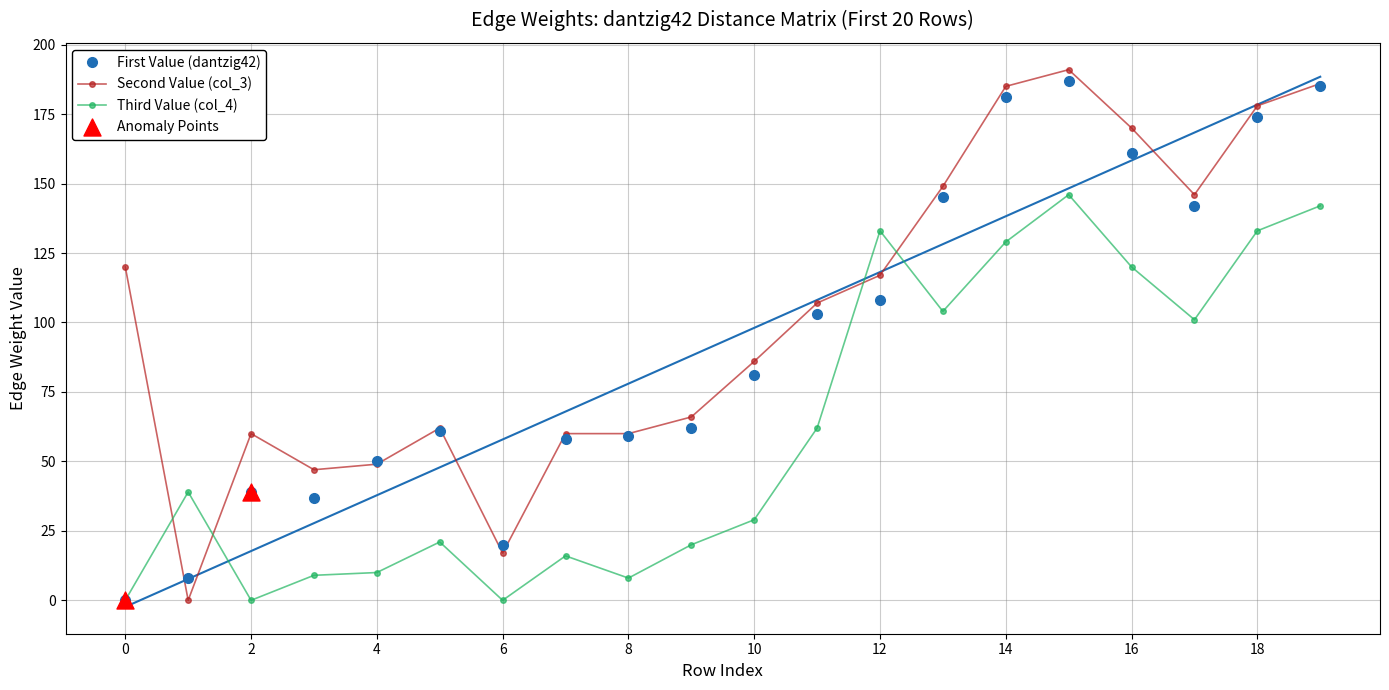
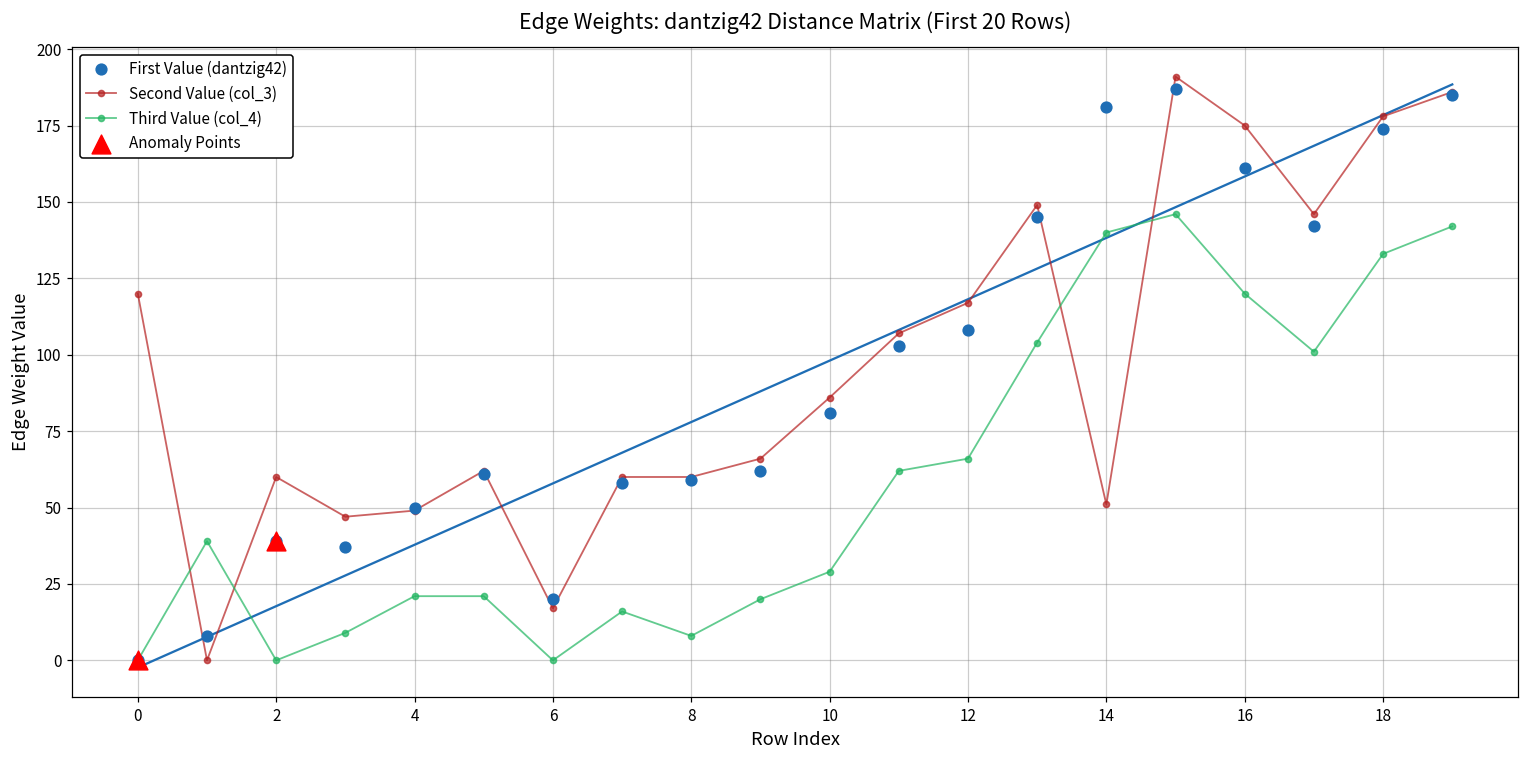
  {
    "Second Value (col_3)": {
      "0": 120,
      "2": 60,
      "4": 49,
      "6": 17,
      "8": 60,
      "10": 86,
      "12": 117,
-     "14": 185,
-     "16": 170
+     "14": 51,
+     "16": 175
    },
    "Third Value (col_4)": {
      "2": 0,
-     "4": 10,
+     "4": 21,
      "6": 0,
      "8": 8,
      "10": 29,
-     "12": 133,
-     "14": 129,
+     "12": 66,
+     "14": 140,
      "16": 120,
      "18": 133
    }
  }
